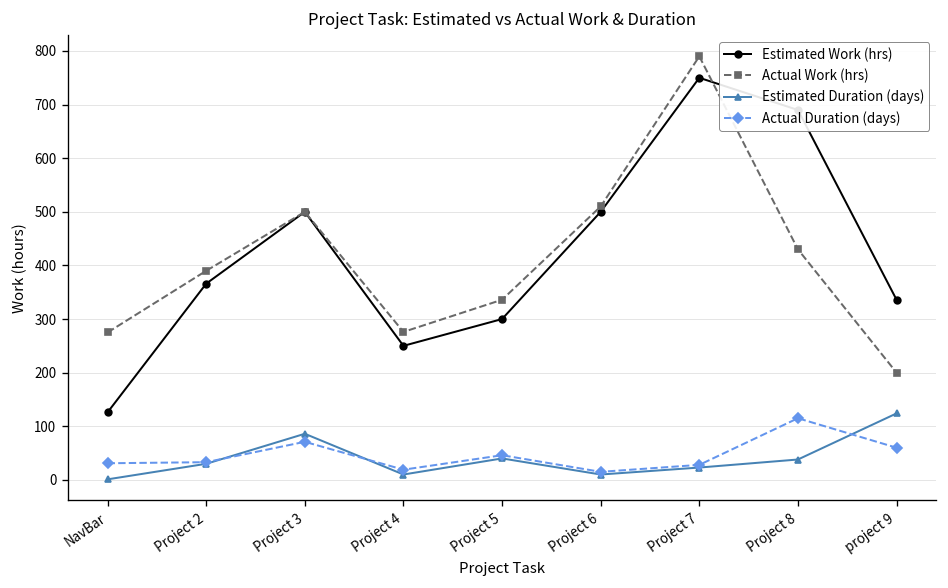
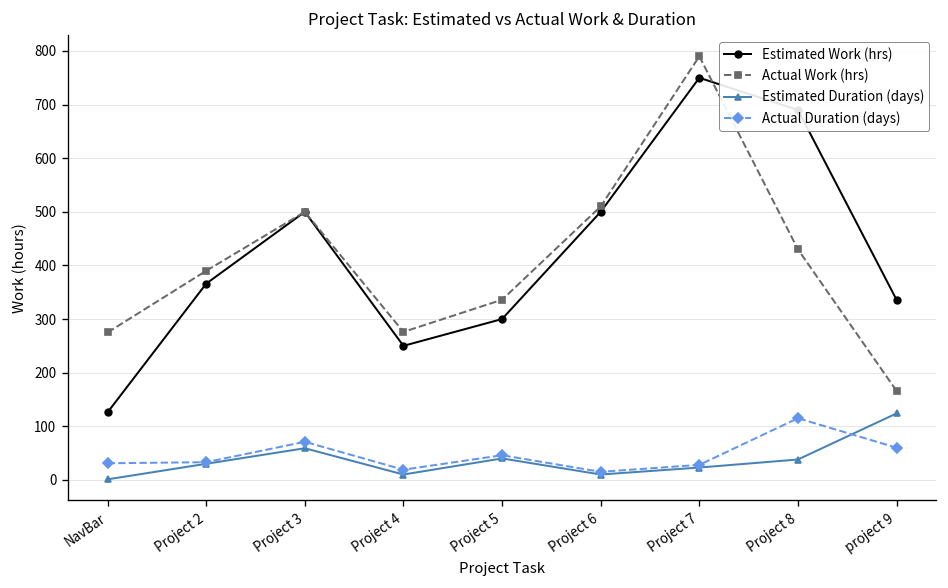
  {
    "Estimated Work (hrs)": {
      "NavBar": 130,
      "Project 2": 370,
      "Project 4": 250,
      "Project 5": 300,
      "Project 6": 500,
      "Project 7": 750,
      "project 9": 340
    },
    "Actual Work (hrs)": {
      "NavBar": 280,
      "Project 2": 390,
      "Project 4": 280,
      "Project 5": 340,
      "Project 6": 510,
      "Project 7": 790,
      "Project 8": 430,
-     "project 9": 200
+     "project 9": 170
    },
    "Estimated Duration (days)": {
      "NavBar": 0,
-     "Project 3": 90,
+     "Project 3": 60,
      "Project 4": 10,
      "Project 5": 40,
      "Project 8": 40,
      "project 9": 120
    },
    "Actual Duration (days)": {
      "NavBar": 30,
      "Project 3": 70,
      "Project 4": 20,
      "Project 5": 50,
      "Project 8": 120,
      "project 9": 60
    }
  }
